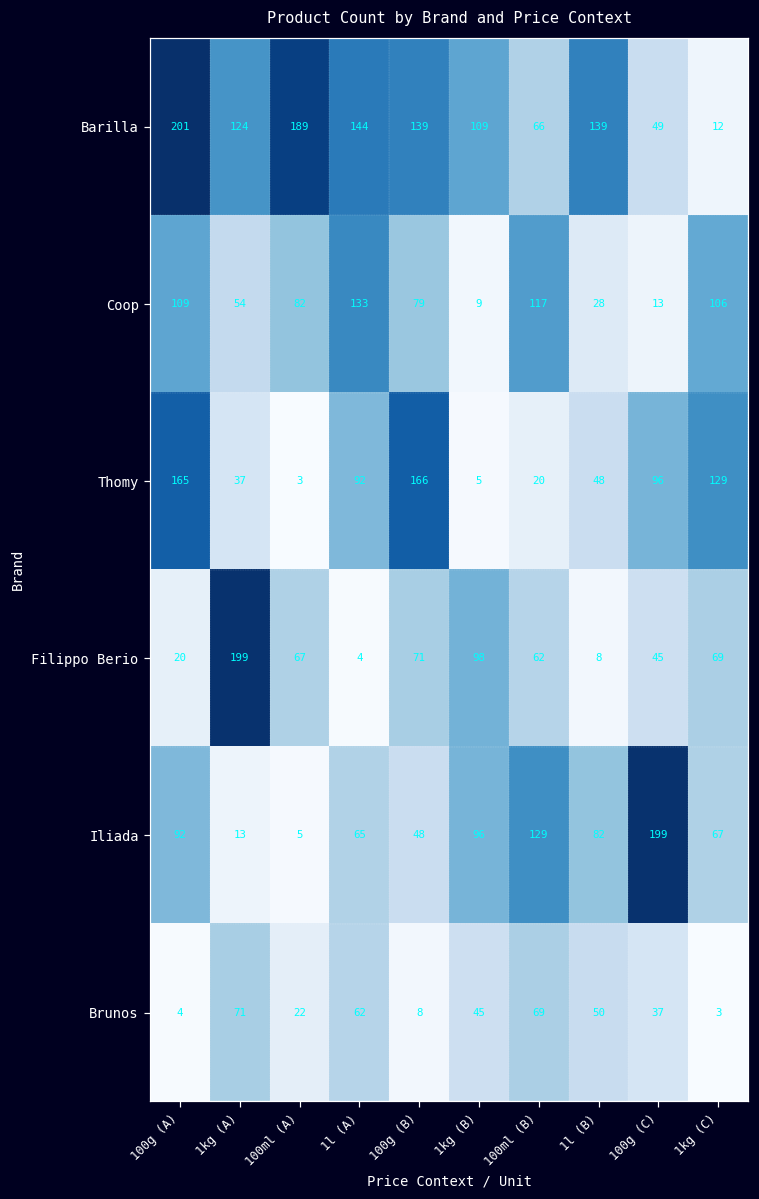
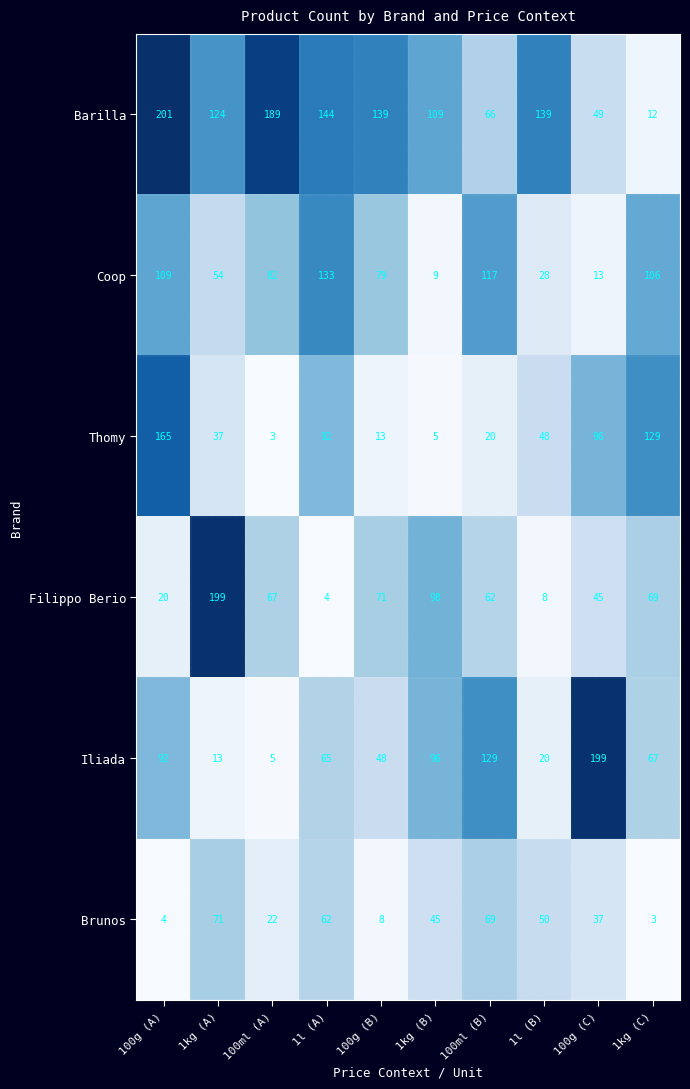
  {
    "Barilla": {
      "100g (A)": 201,
      "1kg (A)": 124,
      "100ml (A)": 189,
      "1l (A)": 144,
      "100g (B)": 139,
      "1kg (B)": 109,
      "100ml (B)": 66,
      "1l (B)": 139,
      "100g (C)": 49,
      "1kg (C)": 12
    },
    "Coop": {
      "100g (A)": 109,
      "1kg (A)": 54,
      "100ml (A)": 82,
      "1l (A)": 133,
      "100g (B)": 79,
      "1kg (B)": 9,
      "100ml (B)": 117,
      "1l (B)": 28,
      "100g (C)": 13,
      "1kg (C)": 106
    },
    "Thomy": {
      "100g (A)": 165,
      "1kg (A)": 37,
      "100ml (A)": 3,
      "1l (A)": 92,
-     "100g (B)": 166,
+     "100g (B)": 13,
      "1kg (B)": 5,
      "100ml (B)": 20,
      "1l (B)": 48,
      "100g (C)": 96,
      "1kg (C)": 129
    },
    "Filippo Berio": {
      "100g (A)": 20,
      "1kg (A)": 199,
      "100ml (A)": 67,
      "1l (A)": 4,
      "100g (B)": 71,
      "1kg (B)": 98,
      "100ml (B)": 62,
      "1l (B)": 8,
      "100g (C)": 45,
      "1kg (C)": 69
    },
    "Iliada": {
      "100g (A)": 92,
      "1kg (A)": 13,
      "100ml (A)": 5,
      "1l (A)": 65,
      "100g (B)": 48,
      "1kg (B)": 96,
      "100ml (B)": 129,
-     "1l (B)": 82,
+     "1l (B)": 20,
      "100g (C)": 199,
      "1kg (C)": 67
    },
    "Brunos": {
      "100g (A)": 4,
      "1kg (A)": 71,
      "100ml (A)": 22,
      "1l (A)": 62,
      "100g (B)": 8,
      "1kg (B)": 45,
      "100ml (B)": 69,
      "1l (B)": 50,
      "100g (C)": 37,
      "1kg (C)": 3
    }
  }
